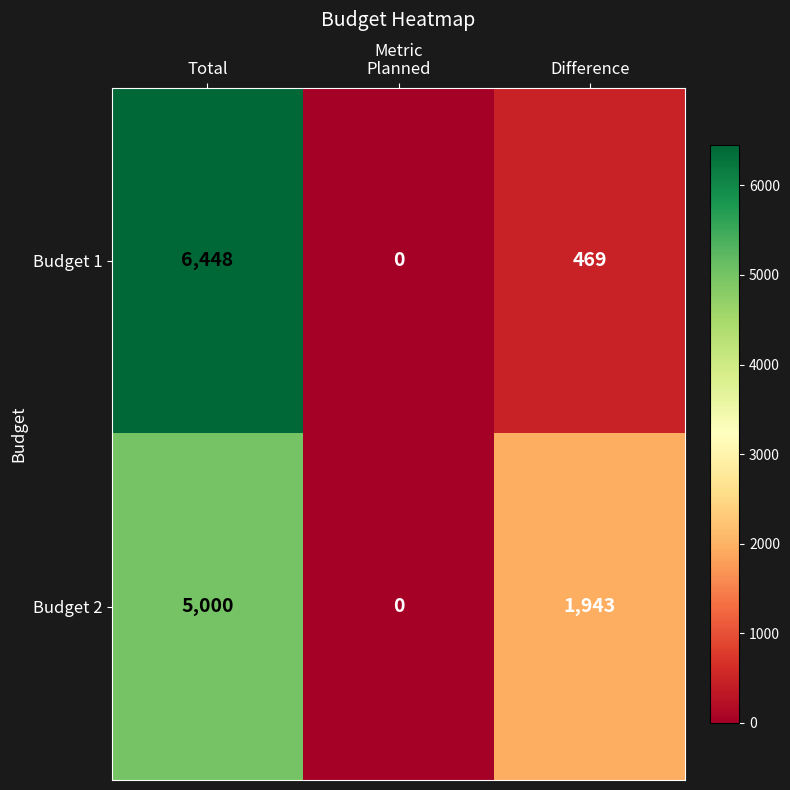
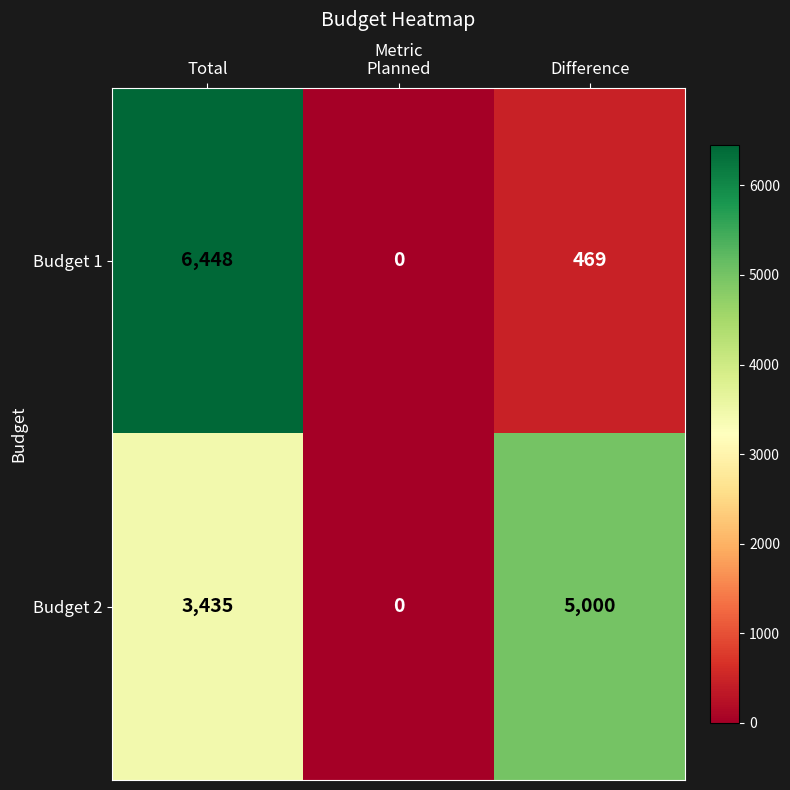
  {
    "Budget 1": {
      "Total": "6,448",
      "Planned": "0",
      "Difference": "469"
    },
    "Budget 2": {
-     "Total": "5,000",
+     "Total": "3,435",
      "Planned": "0",
-     "Difference": "1,943"
+     "Difference": "5,000"
    }
  }
